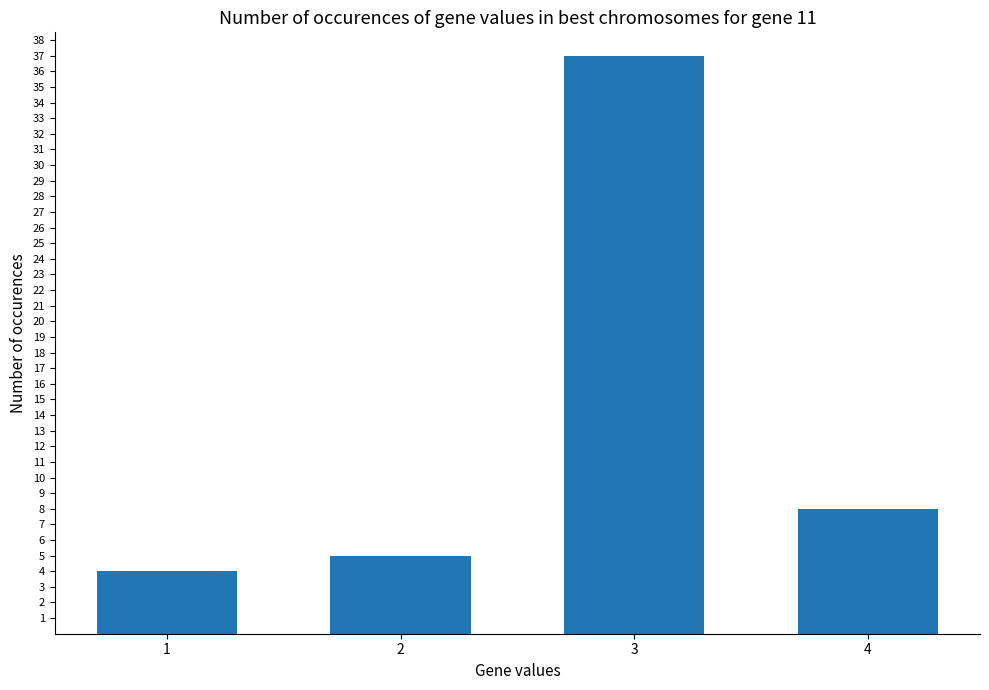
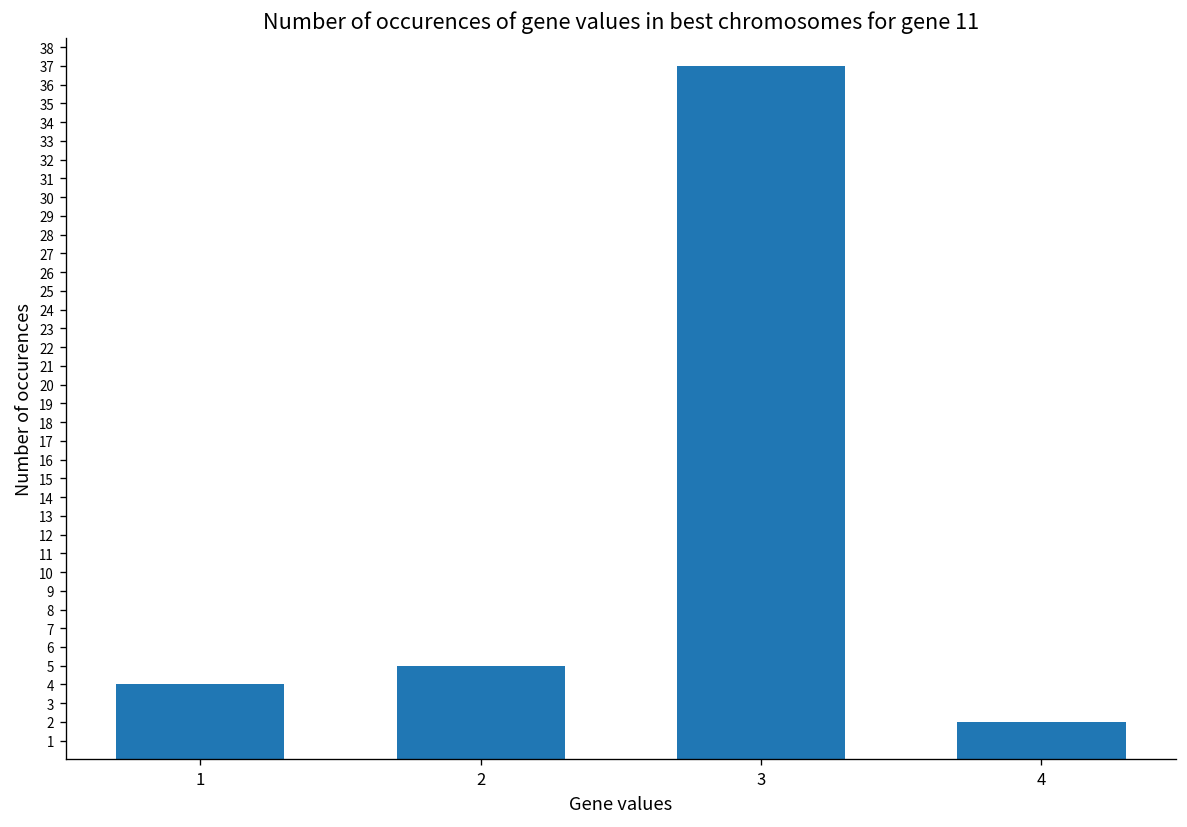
  {
    "1": 4,
    "2": 5,
    "3": 37,
-   "4": 8
+   "4": 2
  }
